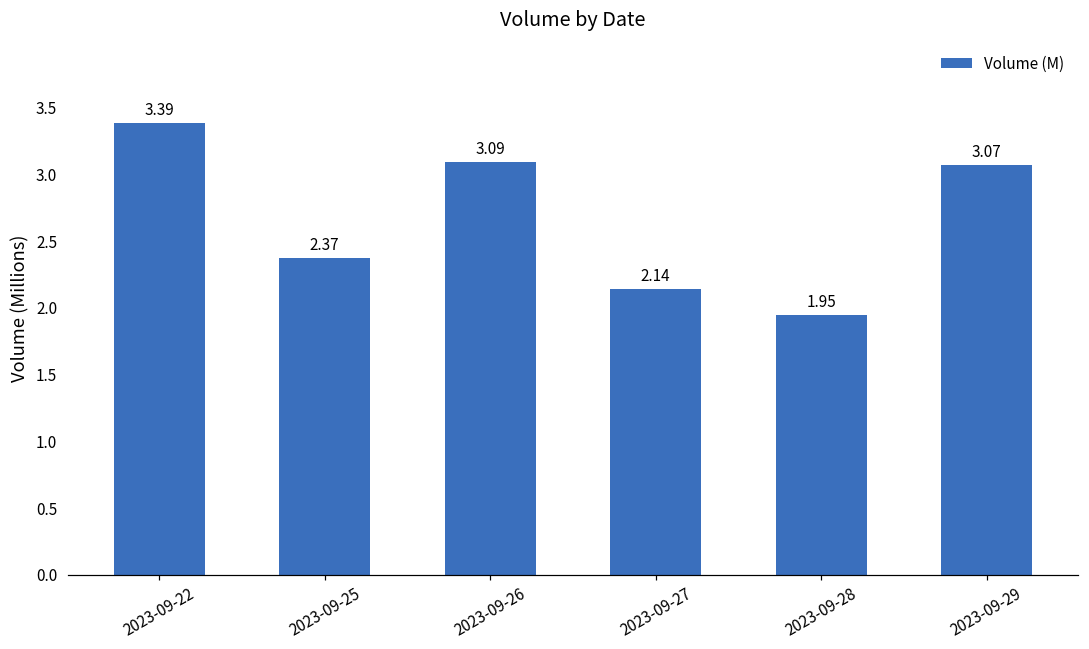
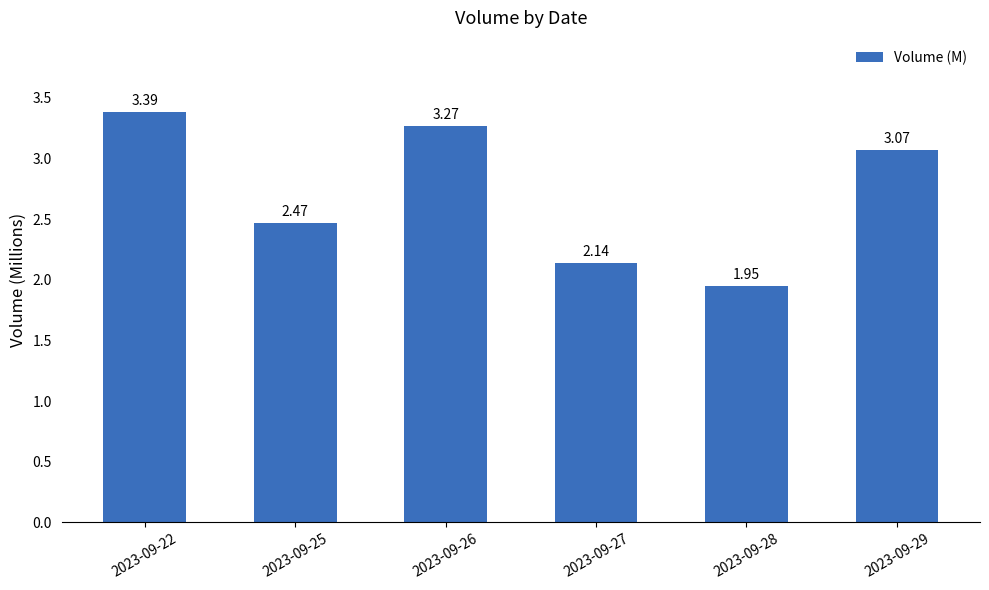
  {
    "2023-09-22": 3.39,
-   "2023-09-25": 2.37,
-   "2023-09-26": 3.09,
+   "2023-09-25": 2.47,
+   "2023-09-26": 3.27,
    "2023-09-27": 2.14,
    "2023-09-28": 1.95,
    "2023-09-29": 3.07
  }
